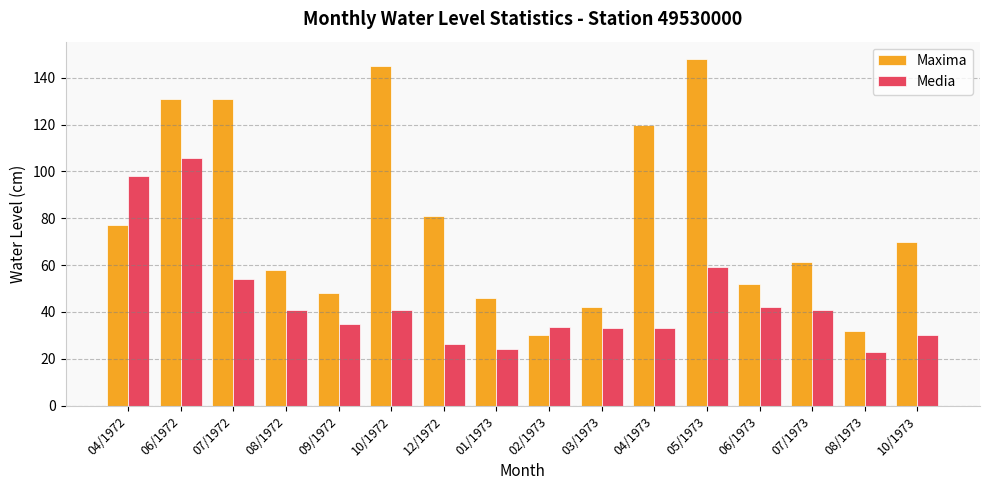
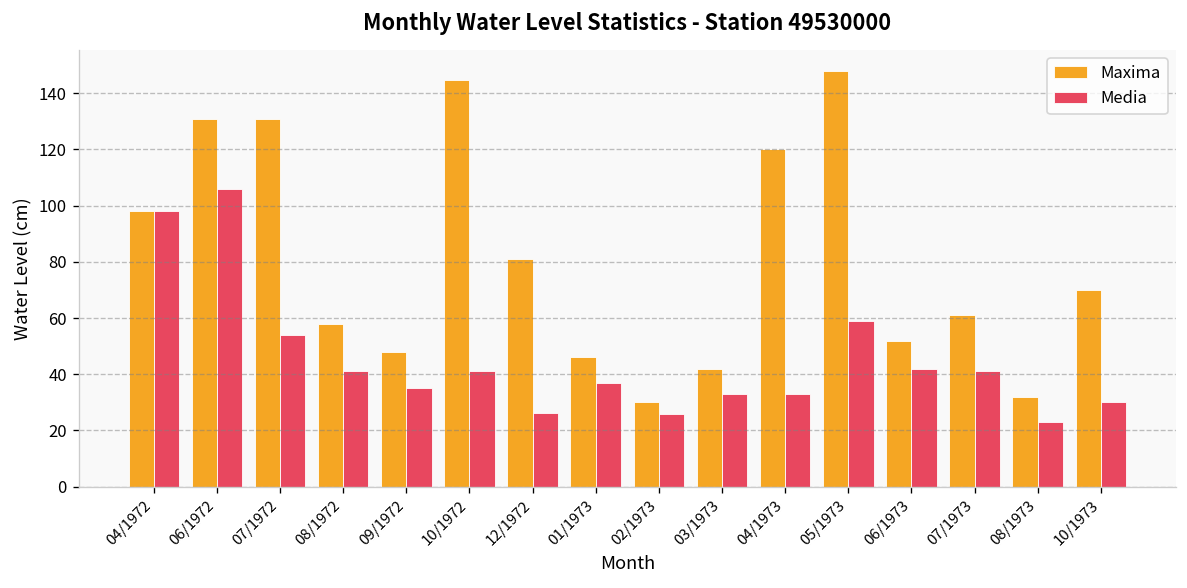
  {
    "Maxima": {
-     "04/1972": 77,
+     "04/1972": 98,
      "06/1972": 131,
      "07/1972": 131,
      "08/1972": 58,
      "09/1972": 48,
      "10/1972": 145,
      "12/1972": 81,
      "01/1973": 46,
      "02/1973": 30,
      "03/1973": 42,
      "04/1973": 120,
      "05/1973": 148,
      "06/1973": 52,
      "07/1973": 61,
      "08/1973": 32,
      "10/1973": 70
    },
    "Media": {
      "04/1972": 98,
      "06/1972": 106,
      "07/1972": 54,
      "08/1972": 41,
      "09/1972": 35,
      "10/1972": 41,
      "12/1972": 26,
-     "01/1973": 24,
-     "02/1973": 34,
+     "01/1973": 37,
+     "02/1973": 26,
      "03/1973": 33,
      "04/1973": 33,
      "05/1973": 59,
      "06/1973": 42,
      "07/1973": 41,
      "08/1973": 23,
      "10/1973": 30
    }
  }
